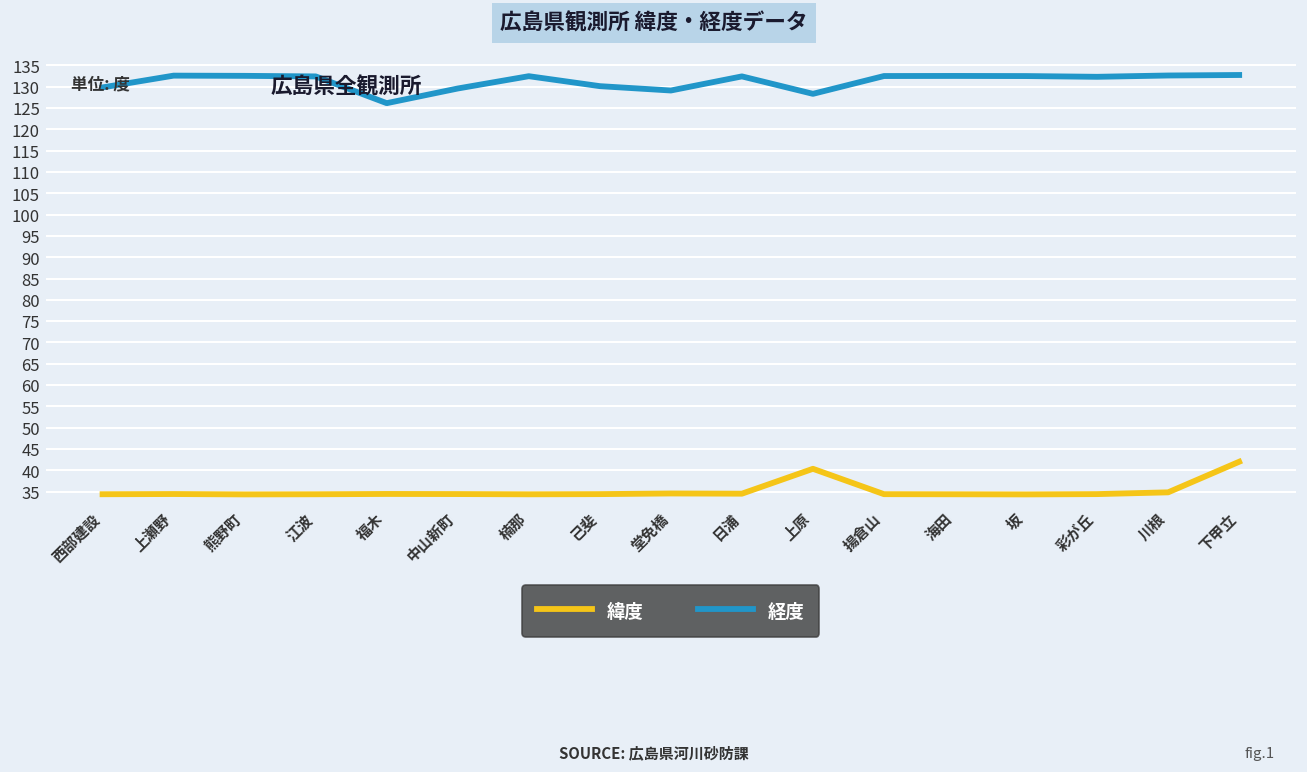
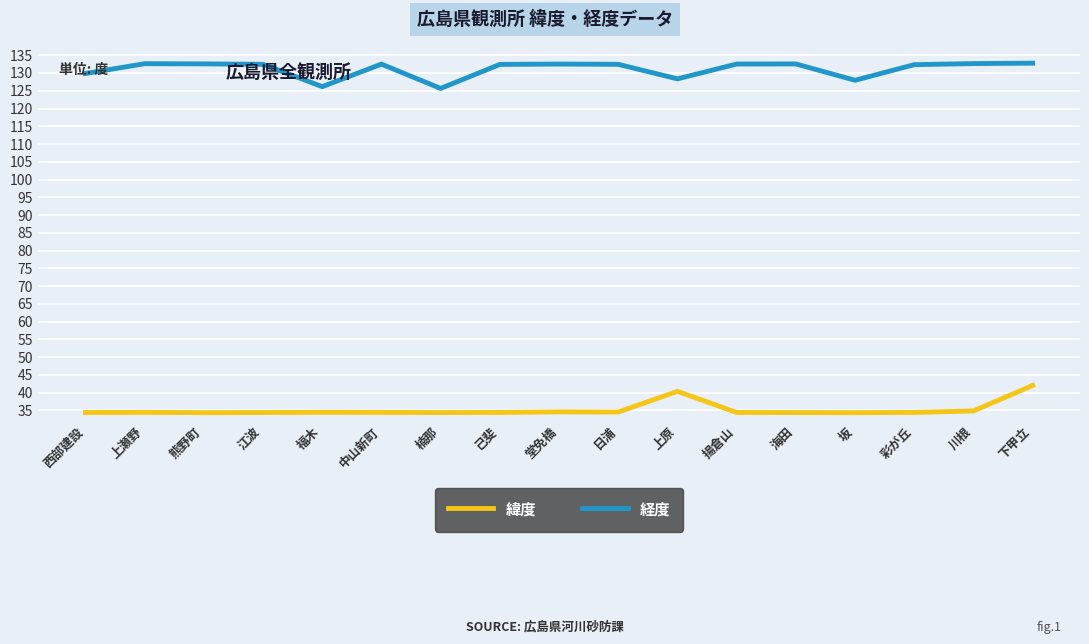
  {
    "緯度": {
      "西部建設": 34,
      "上瀬野": 34,
      "熊野町": 34,
      "江波": 34,
      "福木": 34,
      "中山新町": 34,
      "楠那": 34,
      "己斐": 34,
      "堂免橋": 35,
      "日浦": 35,
      "上原": 40,
      "揚倉山": 34,
      "海田": 34,
      "坂": 34,
      "彩が丘": 34,
      "川根": 35,
      "下甲立": 42
    },
    "経度": {
      "西部建設": 130,
      "上瀬野": 133,
      "熊野町": 133,
      "江波": 132,
      "福木": 126,
-     "中山新町": 130,
-     "楠那": 132,
-     "己斐": 130,
-     "堂免橋": 129,
+     "中山新町": 133,
+     "楠那": 126,
+     "己斐": 132,
+     "堂免橋": 133,
      "日浦": 132,
      "上原": 128,
      "揚倉山": 133,
      "海田": 133,
-     "坂": 133,
+     "坂": 128,
      "彩が丘": 132,
      "川根": 133,
      "下甲立": 133
    }
  }
